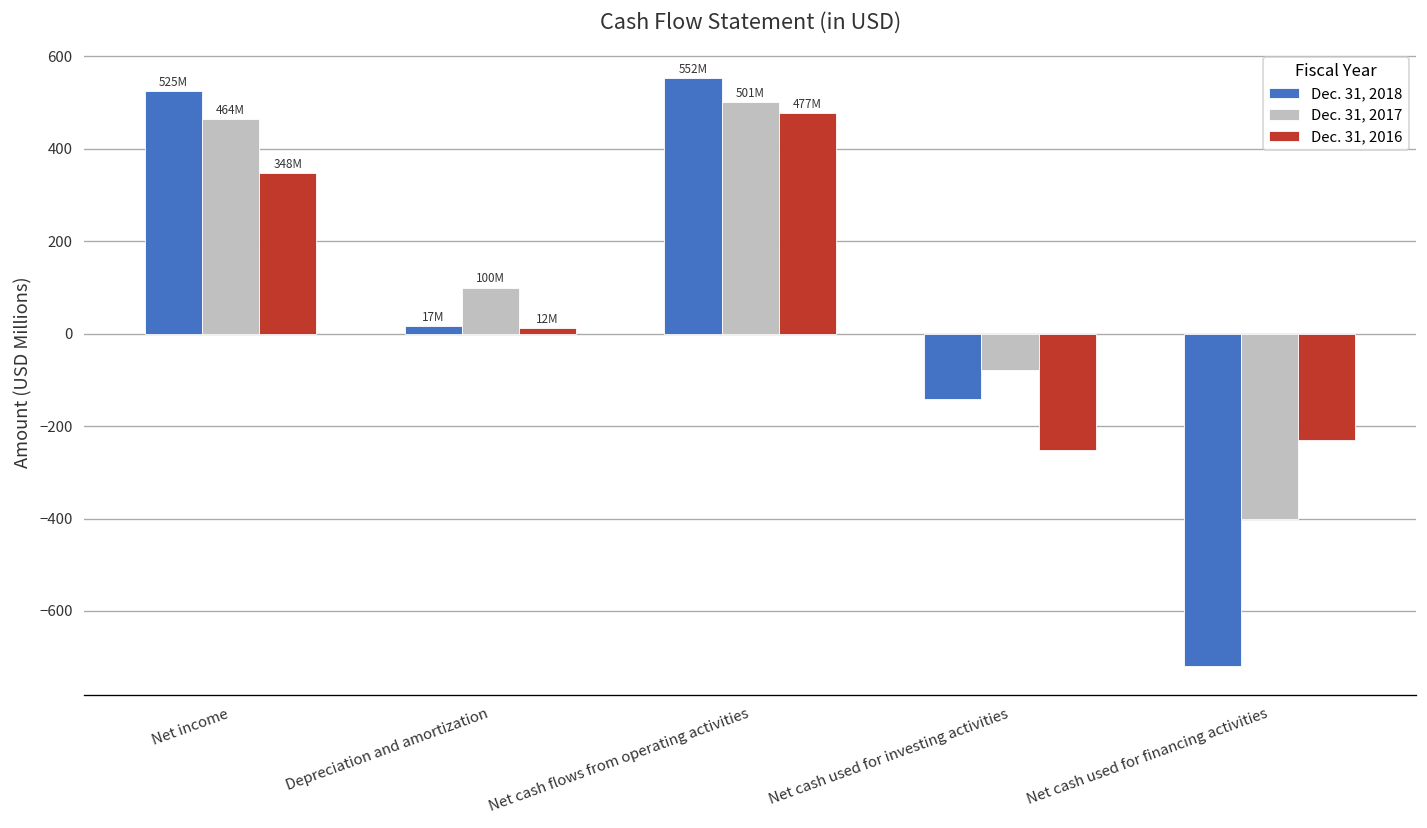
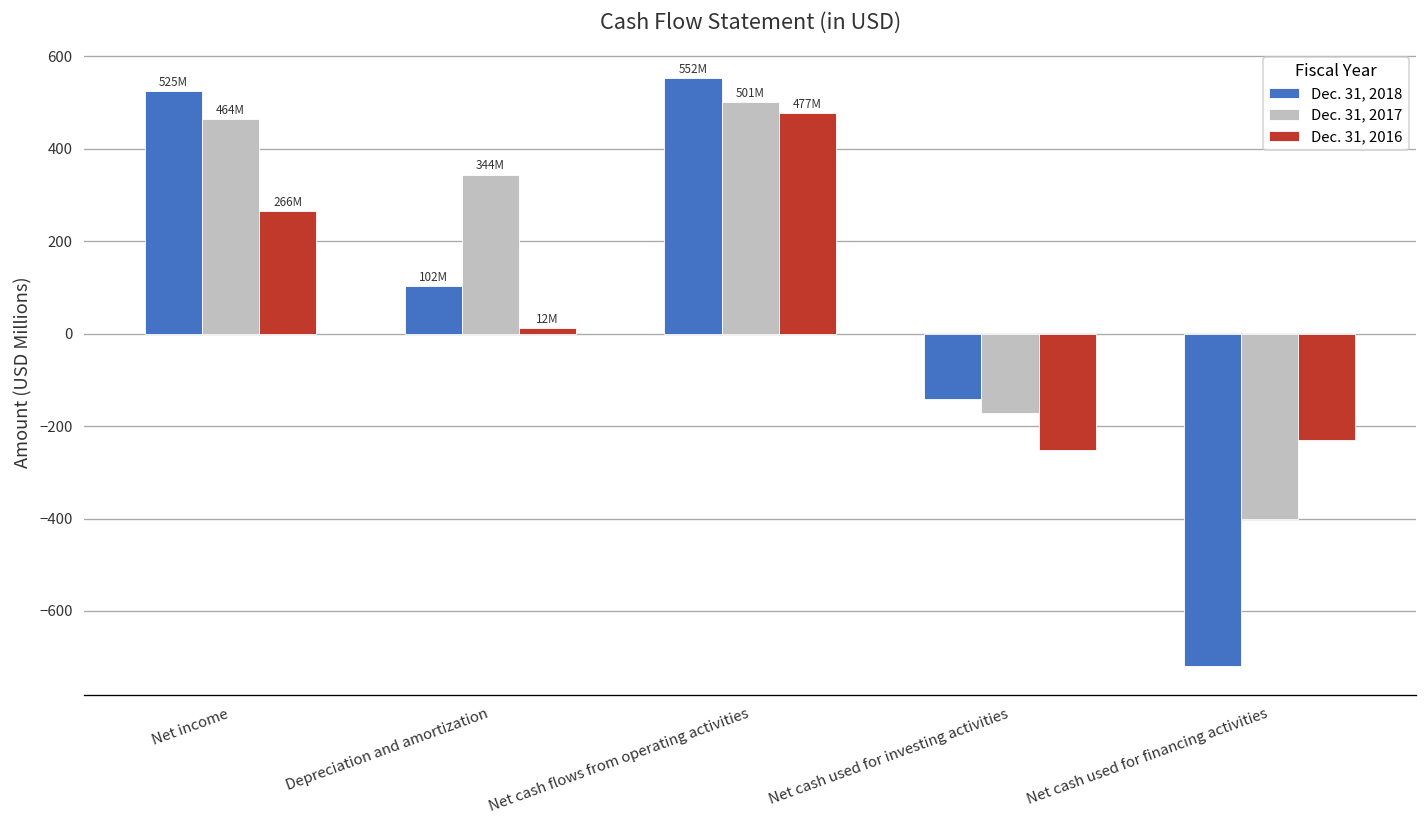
  {
    "Dec. 31, 2018": {
      "Net income": "525M",
-     "Depreciation and amortization": "17M",
+     "Depreciation and amortization": "102M",
      "Net cash flows from operating activities": "552M"
    },
    "Dec. 31, 2017": {
      "Net income": "464M",
-     "Depreciation and amortization": "100M",
+     "Depreciation and amortization": "344M",
      "Net cash flows from operating activities": "501M",
-     "Net cash used for investing activities": "-80"
+     "Net cash used for investing activities": "-170"
    },
    "Dec. 31, 2016": {
-     "Net income": "348M",
+     "Net income": "266M",
      "Depreciation and amortization": "12M",
      "Net cash flows from operating activities": "477M"
    }
  }
